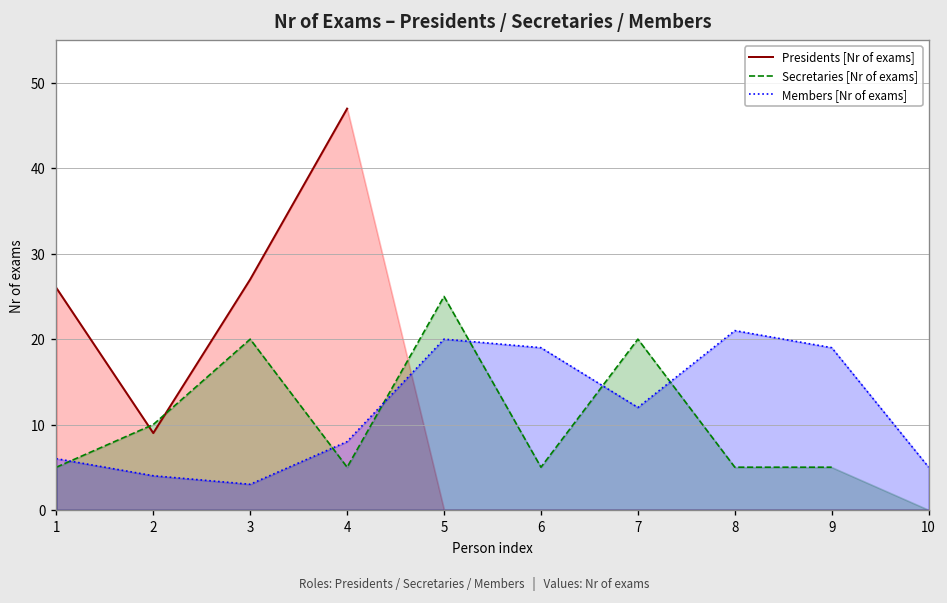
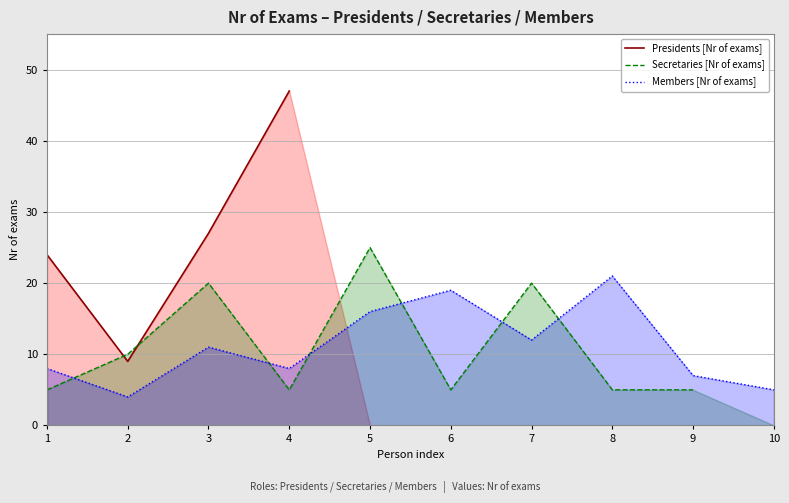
  {
    "Presidents [Nr of exams]": {
-     "1": 26
+     "1": 24
    },
    "Members [Nr of exams]": {
-     "1": 6,
+     "1": 8,
      "2": 4,
-     "3": 3,
+     "3": 11,
      "4": 8,
-     "5": 20,
+     "5": 16,
      "6": 19,
      "7": 12,
      "8": 21,
-     "9": 19,
+     "9": 7,
      "10": 5
    }
  }
